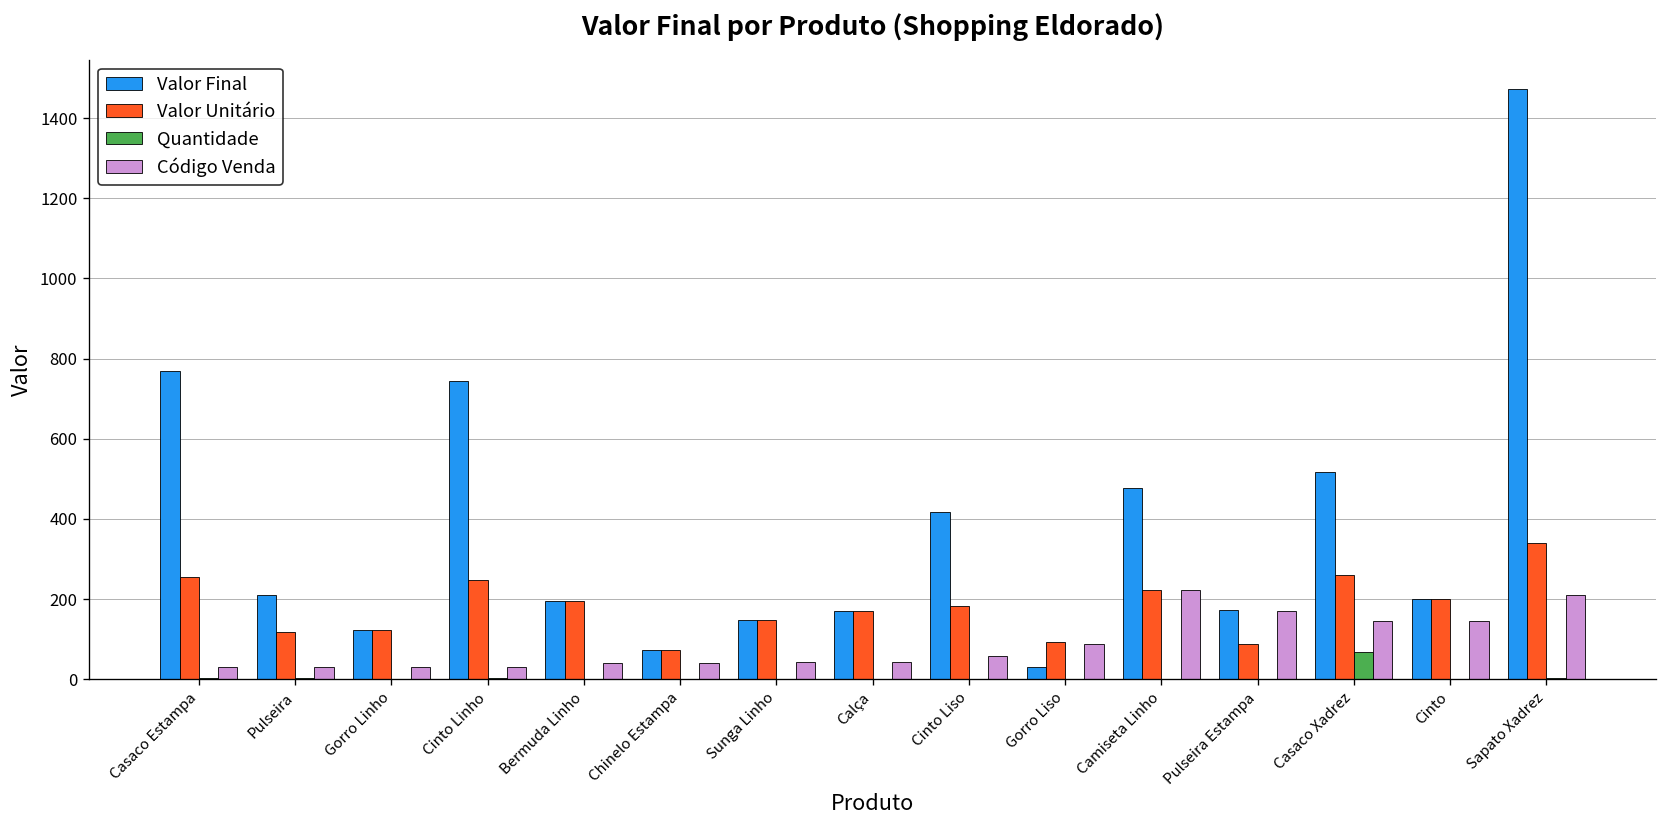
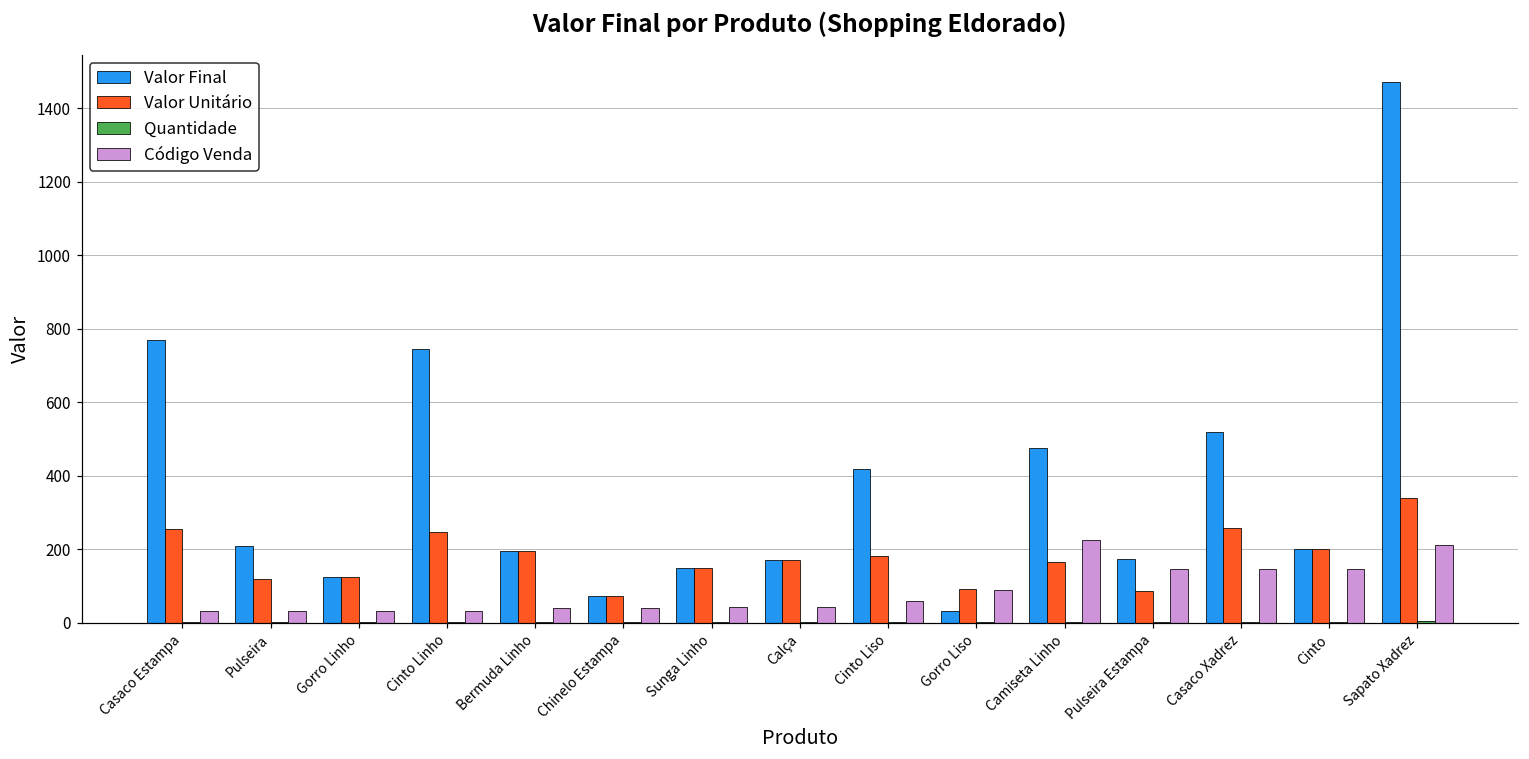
  {
    "Valor Final": {
      "Casaco Estampa": 770,
      "Pulseira": 210,
      "Gorro Linho": 120,
      "Cinto Linho": 740,
      "Bermuda Linho": 200,
      "Chinelo Estampa": 70,
      "Sunga Linho": 150,
      "Calça": 170,
      "Cinto Liso": 420,
      "Gorro Liso": 30,
      "Camiseta Linho": 480,
      "Pulseira Estampa": 170,
      "Casaco Xadrez": 520,
      "Cinto": 200,
      "Sapato Xadrez": 1470
    },
    "Valor Unitário": {
      "Casaco Estampa": 260,
      "Pulseira": 120,
      "Gorro Linho": 120,
      "Cinto Linho": 250,
      "Bermuda Linho": 200,
      "Chinelo Estampa": 70,
      "Sunga Linho": 150,
      "Calça": 170,
      "Cinto Liso": 180,
      "Gorro Liso": 90,
-     "Camiseta Linho": 220,
+     "Camiseta Linho": 160,
      "Pulseira Estampa": 90,
      "Casaco Xadrez": 260,
      "Cinto": 200,
      "Sapato Xadrez": 340
    },
    "Quantidade": {
-     "Casaco Xadrez": 70
+     "Casaco Xadrez": 0
    },
    "Código Venda": {
      "Casaco Estampa": 30,
      "Pulseira": 30,
      "Gorro Linho": 30,
      "Cinto Linho": 30,
      "Bermuda Linho": 40,
      "Chinelo Estampa": 40,
      "Sunga Linho": 40,
      "Calça": 40,
      "Cinto Liso": 60,
      "Gorro Liso": 90,
      "Camiseta Linho": 220,
-     "Pulseira Estampa": 170,
+     "Pulseira Estampa": 150,
      "Casaco Xadrez": 150,
      "Cinto": 150,
      "Sapato Xadrez": 210
    }
  }
